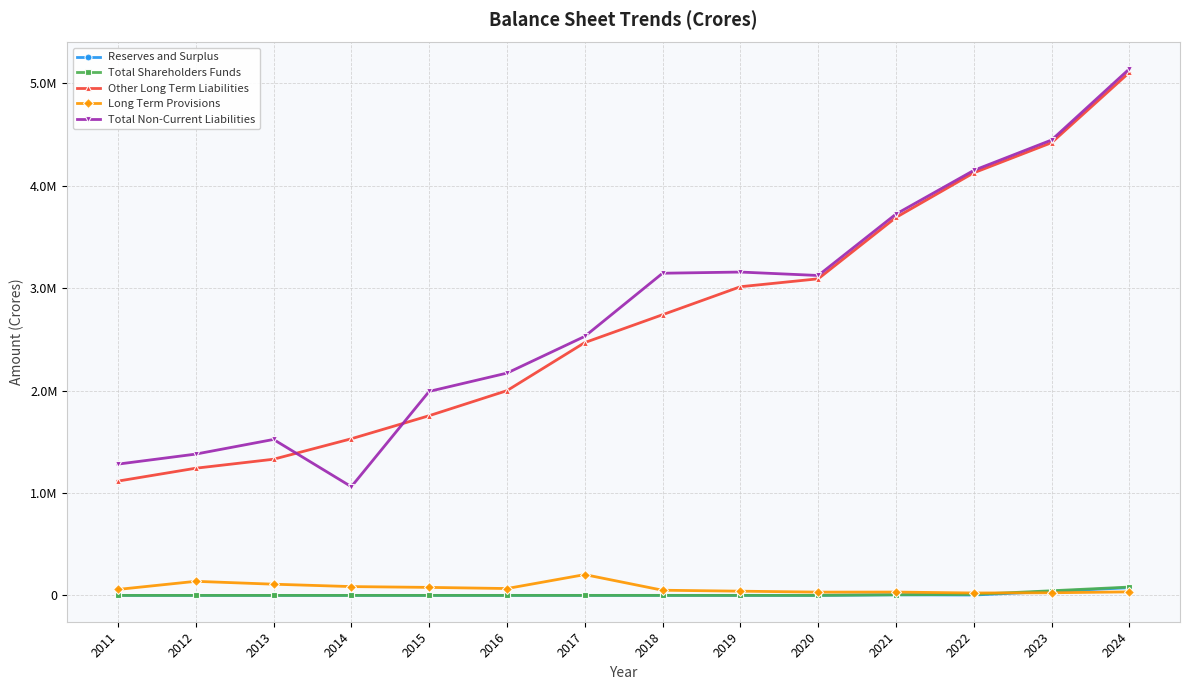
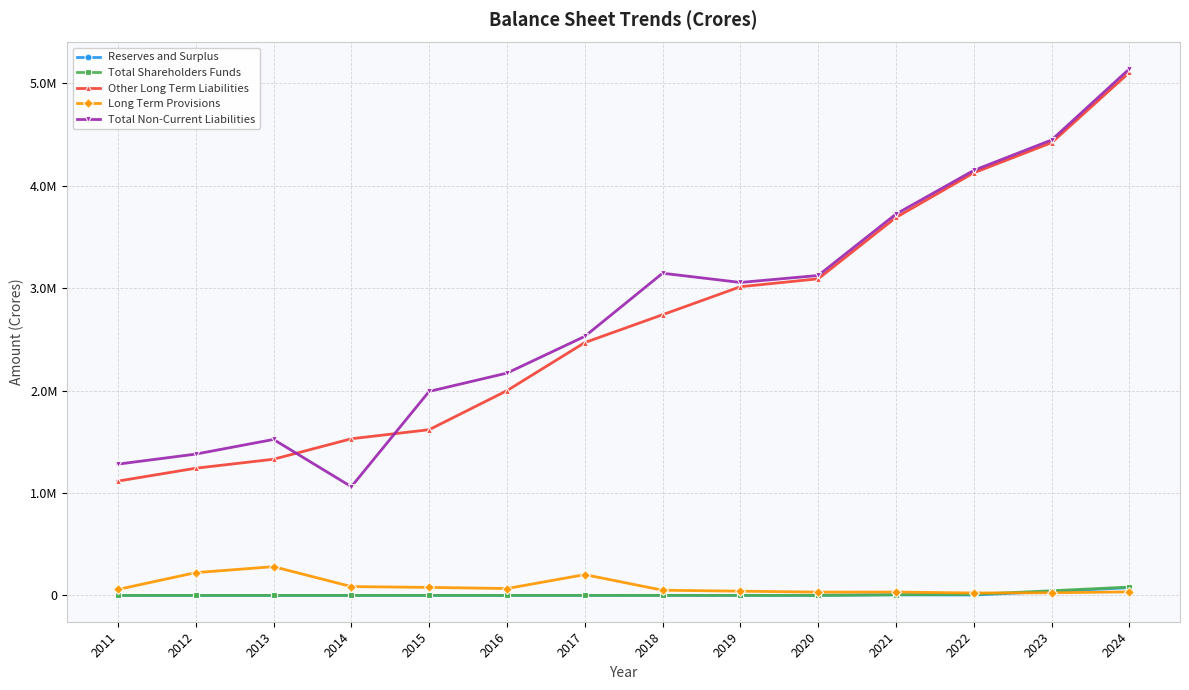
  {
    "Other Long Term Liabilities": {
      "2011": 1120000,
      "2012": 1240000,
      "2013": 1330000,
      "2014": 1530000,
-     "2015": 1750000,
+     "2015": 1620000,
      "2016": 2000000,
      "2017": 2470000,
      "2018": 2740000,
      "2019": 3010000,
      "2020": 3090000,
      "2021": 3690000,
      "2023": 4420000,
      "2024": 5110000
    },
    "Long Term Provisions": {
      "2011": 60000,
-     "2012": 140000,
-     "2013": 110000,
+     "2012": 220000,
+     "2013": 280000,
      "2014": 90000,
      "2015": 80000,
      "2016": 70000,
      "2017": 200000,
      "2018": 50000,
      "2019": 40000,
      "2020": 30000,
      "2021": 30000,
      "2024": 30000
    },
    "Total Non-Current Liabilities": {
      "2011": 1280000,
      "2012": 1380000,
      "2013": 1520000,
      "2014": 1060000,
      "2015": 1990000,
      "2016": 2170000,
      "2017": 2530000,
      "2018": 3140000,
-     "2019": 3160000,
+     "2019": 3050000,
      "2020": 3120000,
      "2021": 3720000,
      "2023": 4450000,
      "2024": 5140000
    }
  }
